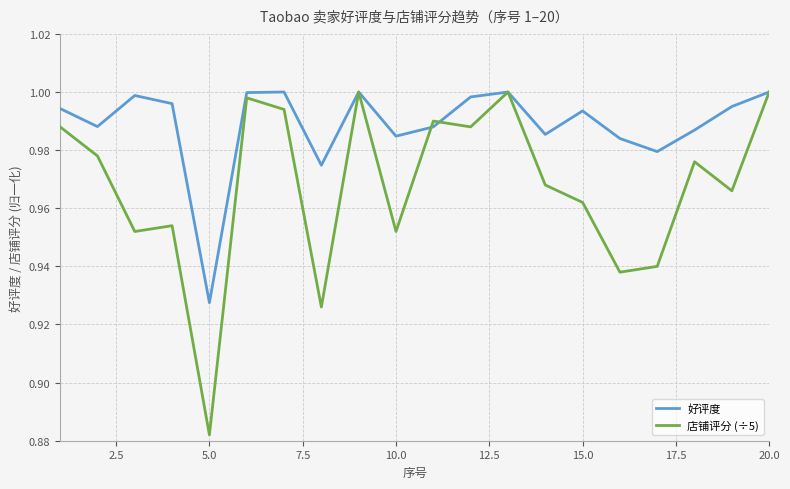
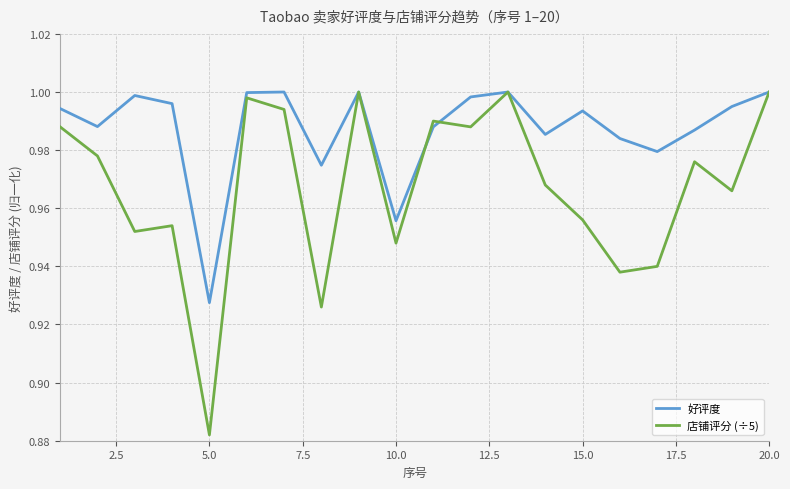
  {
    "好评度": {
      "5.0": 0.928,
-     "10.0": 0.985,
+     "10.0": 0.956,
      "15.0": 0.994
    },
    "店铺评分 (÷5)": {
      "5.0": 0.882,
-     "10.0": 0.952,
-     "15.0": 0.962
+     "10.0": 0.948,
+     "15.0": 0.956
    }
  }
